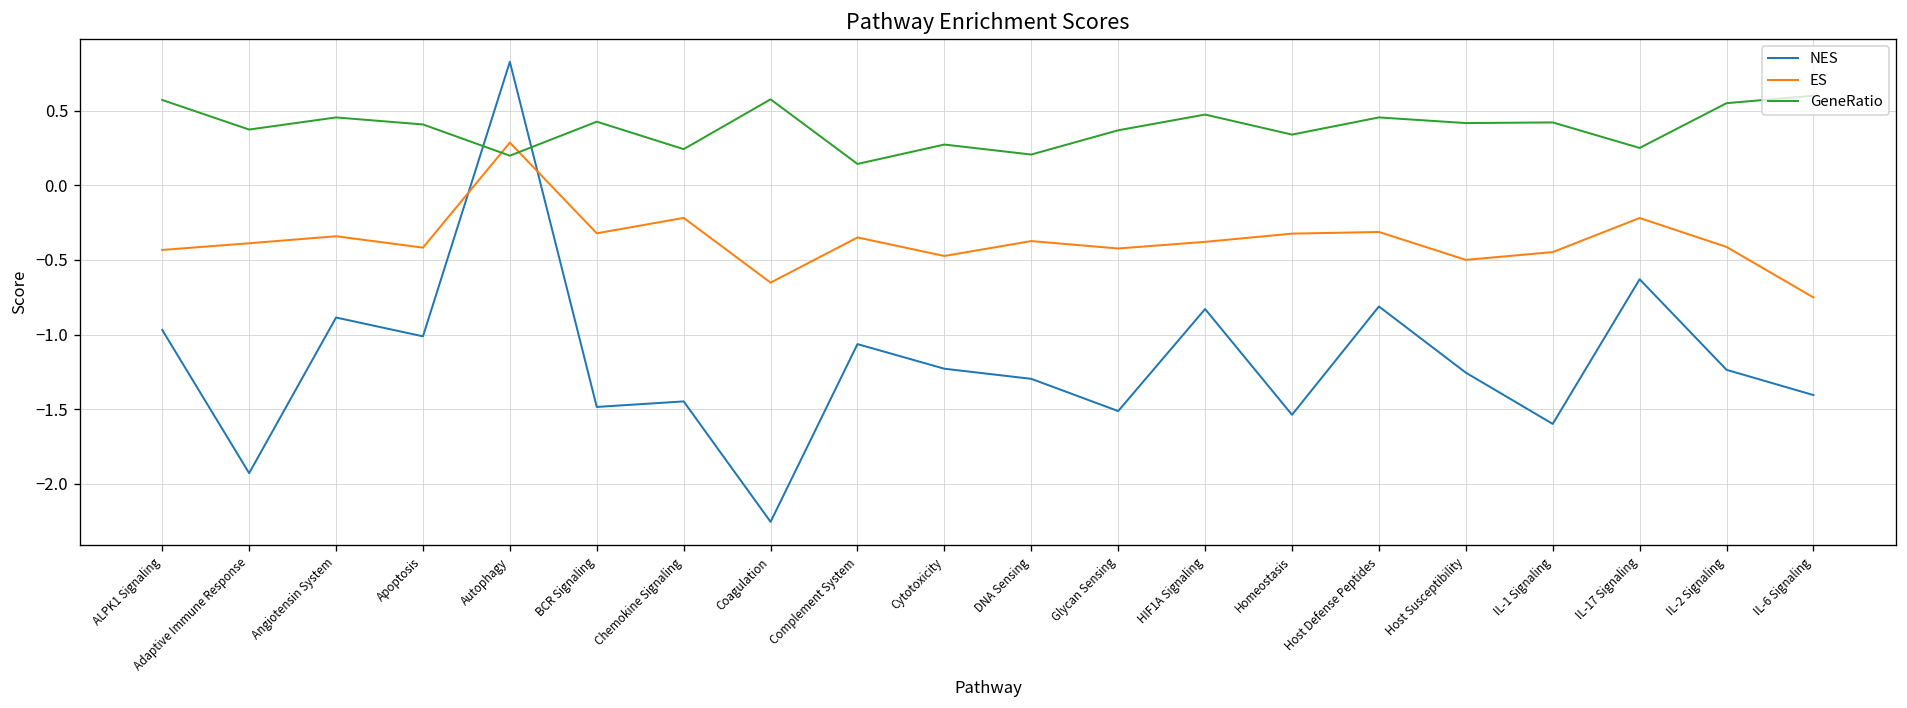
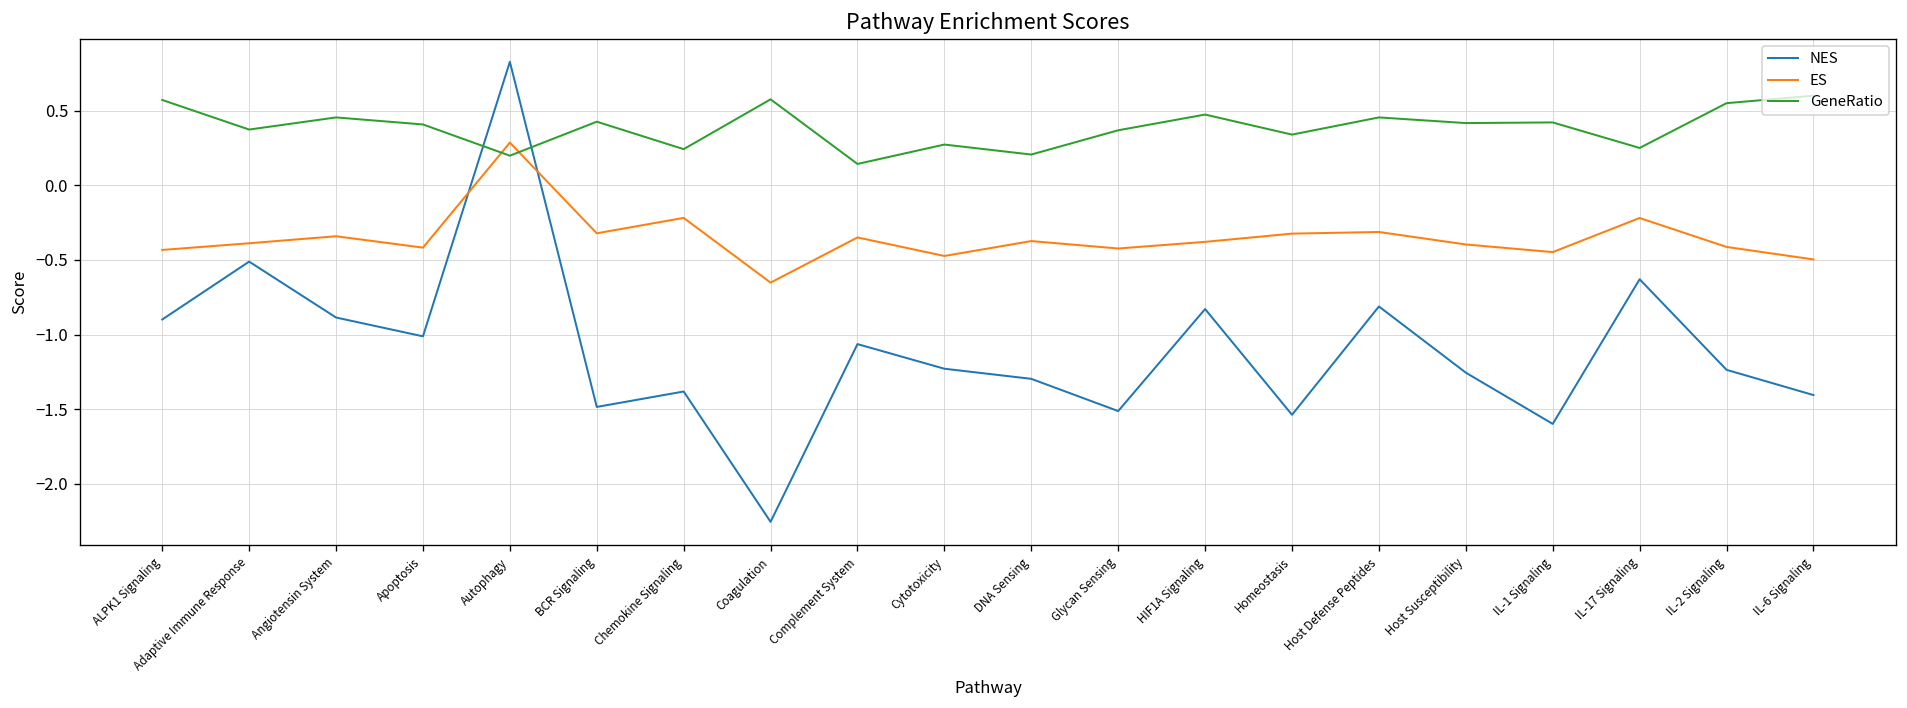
  {
    "NES": {
-     "ALPK1 Signaling": -0.97,
-     "Adaptive Immune Response": -1.93,
+     "ALPK1 Signaling": -0.90,
+     "Adaptive Immune Response": -0.51,
      "Angiotensin System": -0.89,
      "Apoptosis": -1.01,
      "Autophagy": 0.83,
      "BCR Signaling": -1.49,
-     "Chemokine Signaling": -1.45,
+     "Chemokine Signaling": -1.38,
      "Coagulation": -2.25,
      "Complement System": -1.06,
      "Cytotoxicity": -1.23,
      "DNA Sensing": -1.30,
      "Glycan Sensing": -1.51,
      "HIF1A Signaling": -0.83,
      "Homeostasis": -1.54,
      "Host Defense Peptides": -0.81,
      "Host Susceptibility": -1.26,
      "IL-1 Signaling": -1.60,
      "IL-17 Signaling": -0.63,
      "IL-2 Signaling": -1.24,
      "IL-6 Signaling": -1.41
    },
    "ES": {
      "ALPK1 Signaling": -0.43,
      "Adaptive Immune Response": -0.39,
      "Angiotensin System": -0.34,
      "Apoptosis": -0.42,
      "Autophagy": 0.29,
      "BCR Signaling": -0.32,
      "Chemokine Signaling": -0.22,
      "Coagulation": -0.65,
      "Complement System": -0.35,
      "Cytotoxicity": -0.47,
      "DNA Sensing": -0.37,
      "Glycan Sensing": -0.42,
      "HIF1A Signaling": -0.38,
      "Homeostasis": -0.32,
      "Host Defense Peptides": -0.31,
-     "Host Susceptibility": -0.50,
+     "Host Susceptibility": -0.40,
      "IL-1 Signaling": -0.45,
      "IL-17 Signaling": -0.22,
      "IL-2 Signaling": -0.41,
-     "IL-6 Signaling": -0.75
+     "IL-6 Signaling": -0.50
    },
    "GeneRatio": {
      "ALPK1 Signaling": 0.57,
      "Adaptive Immune Response": 0.37,
      "Angiotensin System": 0.45,
      "Apoptosis": 0.41,
      "Autophagy": 0.20,
      "BCR Signaling": 0.43,
      "Chemokine Signaling": 0.24,
      "Coagulation": 0.58,
      "Complement System": 0.14,
      "Cytotoxicity": 0.27,
      "DNA Sensing": 0.21,
      "Glycan Sensing": 0.37,
      "HIF1A Signaling": 0.47,
      "Homeostasis": 0.34,
      "Host Defense Peptides": 0.45,
      "Host Susceptibility": 0.42,
      "IL-1 Signaling": 0.42,
      "IL-17 Signaling": 0.25,
      "IL-2 Signaling": 0.55
    }
  }
